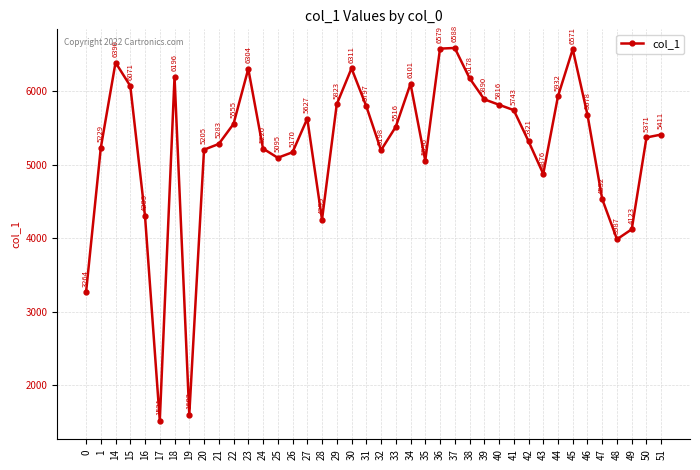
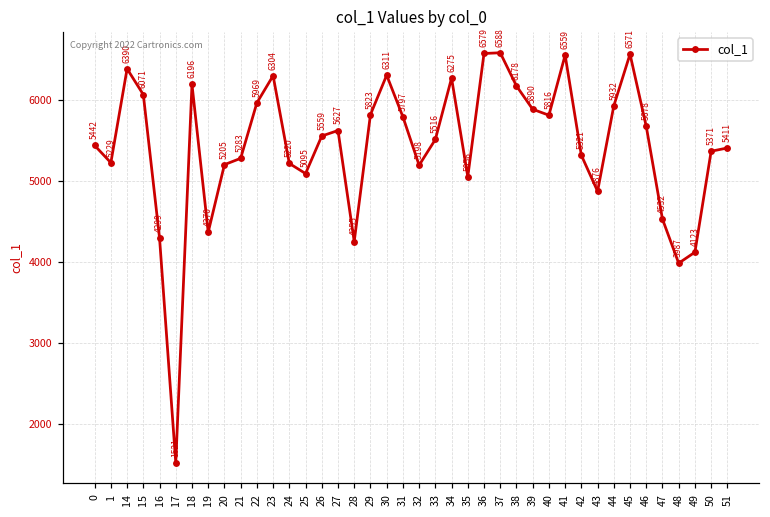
  {
-   "0": 3264,
+   "0": 5442,
    "1": 5229,
    "15": 6071,
    "16": 4299,
    "17": 1521,
    "18": 6196,
-   "19": 1603,
+   "19": 4370,
    "20": 5205,
    "21": 5283,
-   "22": 5555,
+   "22": 5969,
    "23": 6304,
    "24": 5220,
    "25": 5095,
-   "26": 5170,
+   "26": 5559,
    "27": 5627,
    "28": 4255,
    "29": 5823,
    "30": 6311,
    "31": 5797,
    "32": 5198,
    "33": 5516,
-   "34": 6101,
+   "34": 6275,
    "35": 5056,
    "36": 6579,
    "37": 6588,
    "38": 6178,
    "39": 5890,
    "40": 5816,
-   "41": 5743,
+   "41": 6559,
    "42": 5321,
    "43": 4876,
    "44": 5932,
    "45": 6571,
    "46": 5678,
    "47": 4532,
    "48": 3987,
    "49": 4123,
    "50": 5371,
    "51": 5411
  }
